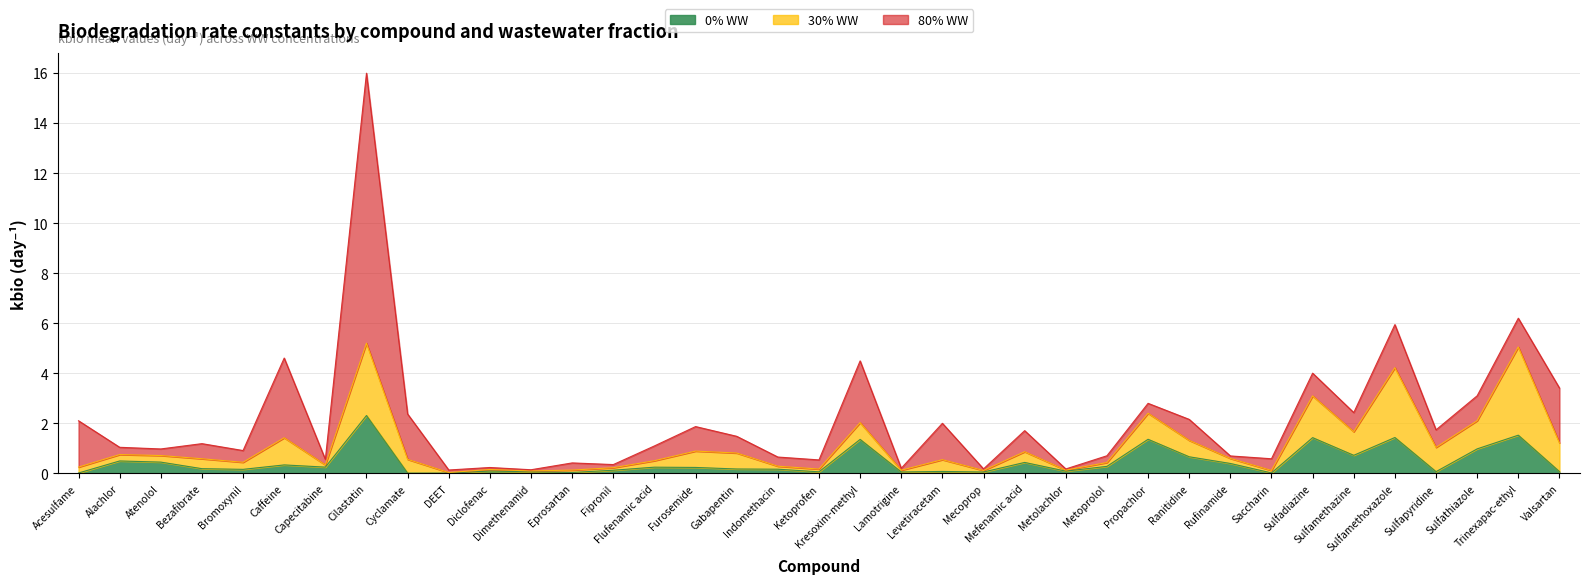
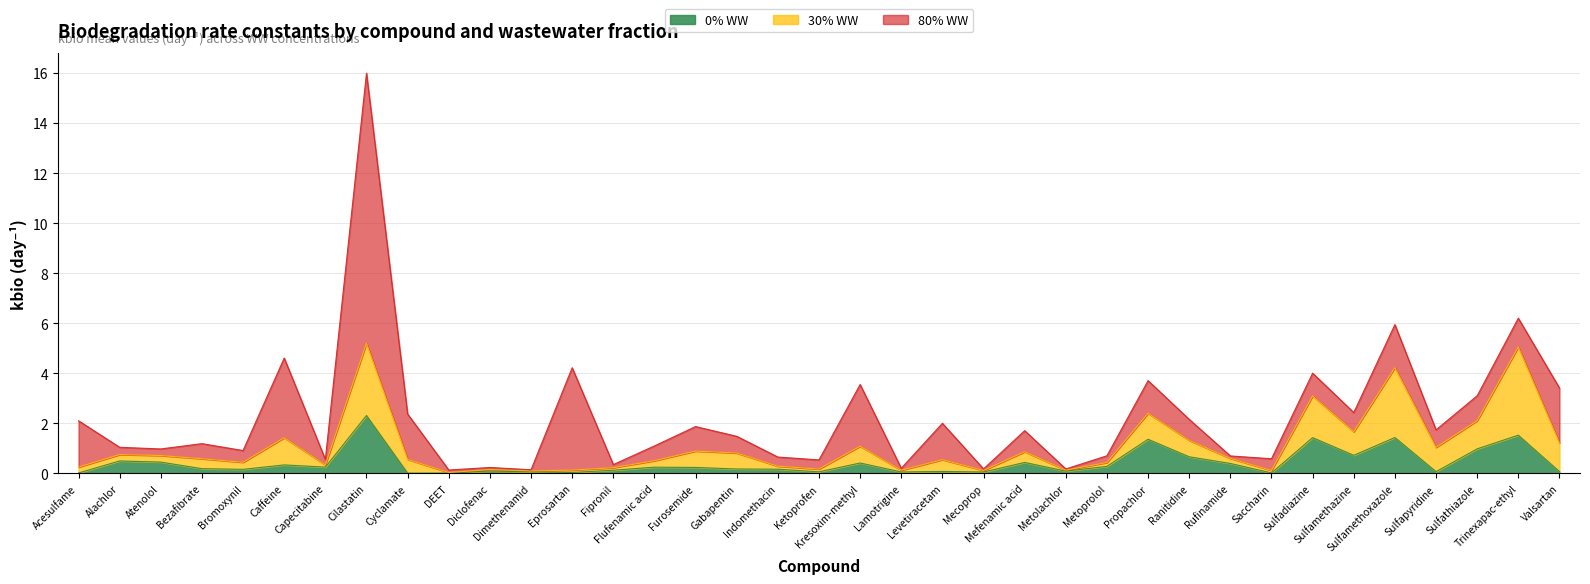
  {
    "0% WW": {
      "Acesulfame": 0.0,
      "Alachlor": 0.5,
      "Atenolol": 0.5,
      "Bezafibrate": 0.2,
      "Bromoxynil": 0.2,
      "Caffeine": 0.3,
      "Cilastatin": 2.3,
      "Cyclamate": 0.0,
      "Flufenamic acid": 0.3,
      "Furosemide": 0.2,
      "Gabapentin": 0.2,
      "Indomethacin": 0.2,
      "Ketoprofen": 0.1,
-     "Kresoxim-methyl": 1.4,
+     "Kresoxim-methyl": 0.4,
      "Levetiracetam": 0.1,
      "Mefenamic acid": 0.4,
      "Metoprolol": 0.3,
      "Propachlor": 1.4,
      "Ranitidine": 0.7,
      "Rufinamide": 0.4,
      "Sulfadiazine": 1.4,
      "Sulfamethazine": 0.7,
      "Sulfamethoxazole": 1.4,
      "Sulfapyridine": 0.1,
      "Sulfathiazole": 1.0,
      "Trinexapac-ethyl": 1.5,
      "Valsartan": 0.1
    },
    "30% WW": {
      "Acesulfame": 0.2,
      "Alachlor": 0.3,
      "Atenolol": 0.3,
      "Bezafibrate": 0.4,
      "Bromoxynil": 0.3,
      "Caffeine": 1.1,
      "Cilastatin": 2.9,
      "Cyclamate": 0.5,
      "Flufenamic acid": 0.3,
      "Furosemide": 0.7,
      "Gabapentin": 0.6,
      "Indomethacin": 0.1,
      "Ketoprofen": 0.1,
      "Kresoxim-methyl": 0.7,
      "Levetiracetam": 0.5,
      "Mefenamic acid": 0.4,
      "Metoprolol": 0.2,
      "Propachlor": 1.0,
      "Ranitidine": 0.7,
      "Sulfadiazine": 1.7,
      "Sulfamethazine": 0.9,
      "Sulfamethoxazole": 2.8,
      "Sulfapyridine": 1.0,
      "Sulfathiazole": 1.1,
      "Trinexapac-ethyl": 3.5,
      "Valsartan": 1.1
    },
    "80% WW": {
      "Acesulfame": 1.9,
      "Alachlor": 0.3,
      "Atenolol": 0.3,
      "Bezafibrate": 0.6,
      "Bromoxynil": 0.5,
      "Caffeine": 3.2,
      "Capecitabine": 0.2,
      "Cilastatin": 10.8,
      "Cyclamate": 1.8,
-     "Eprosartan": 0.3,
+     "Eprosartan": 4.1,
      "Fipronil": 0.1,
      "Flufenamic acid": 0.6,
      "Furosemide": 1.0,
      "Gabapentin": 0.7,
      "Indomethacin": 0.4,
      "Ketoprofen": 0.4,
      "Kresoxim-methyl": 2.5,
      "Levetiracetam": 1.5,
      "Mefenamic acid": 0.8,
      "Metoprolol": 0.3,
-     "Propachlor": 0.4,
+     "Propachlor": 1.3,
      "Ranitidine": 0.8,
      "Saccharin": 0.5,
      "Sulfadiazine": 0.9,
      "Sulfamethazine": 0.8,
      "Sulfamethoxazole": 1.7,
      "Sulfapyridine": 0.7,
      "Sulfathiazole": 1.0,
      "Trinexapac-ethyl": 1.1,
      "Valsartan": 2.2
    }
  }
